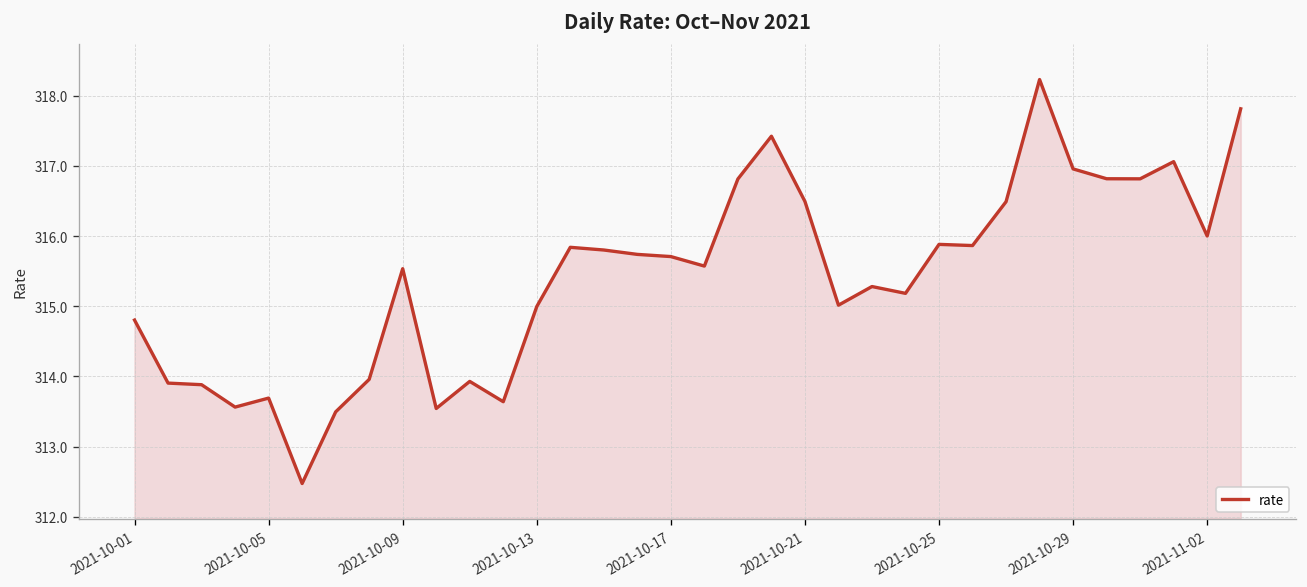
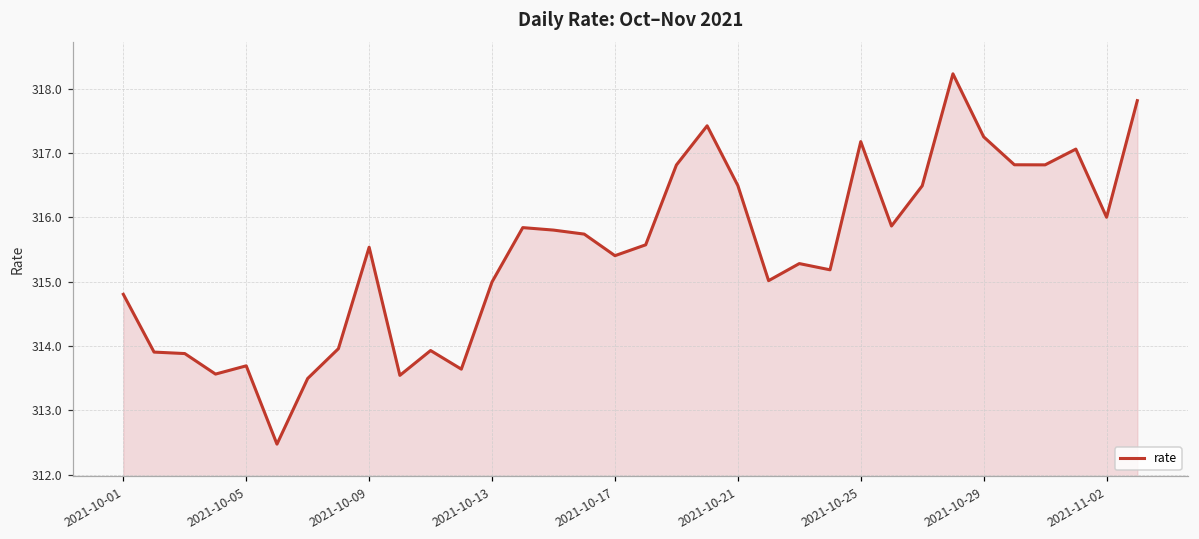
  {
    "2021-10-01": 314.8,
    "2021-10-05": 313.7,
    "2021-10-09": 315.5,
    "2021-10-13": 315.0,
-   "2021-10-17": 315.7,
+   "2021-10-17": 315.4,
    "2021-10-21": 316.5,
-   "2021-10-25": 315.9,
-   "2021-10-29": 317.0,
+   "2021-10-25": 317.2,
+   "2021-10-29": 317.3,
    "2021-11-02": 316.0
  }
